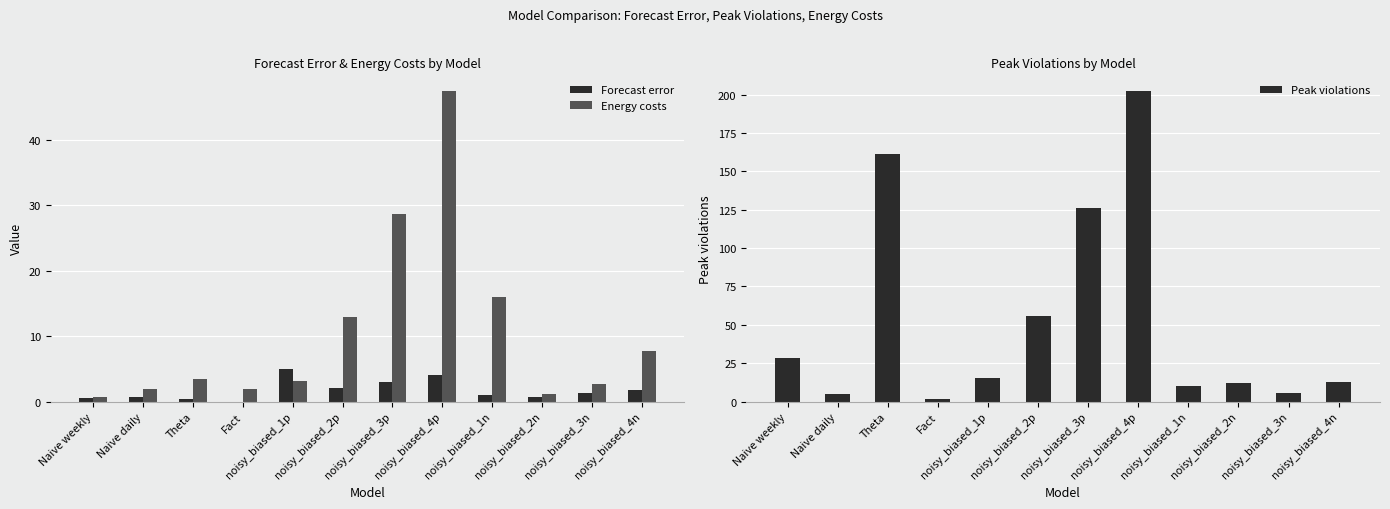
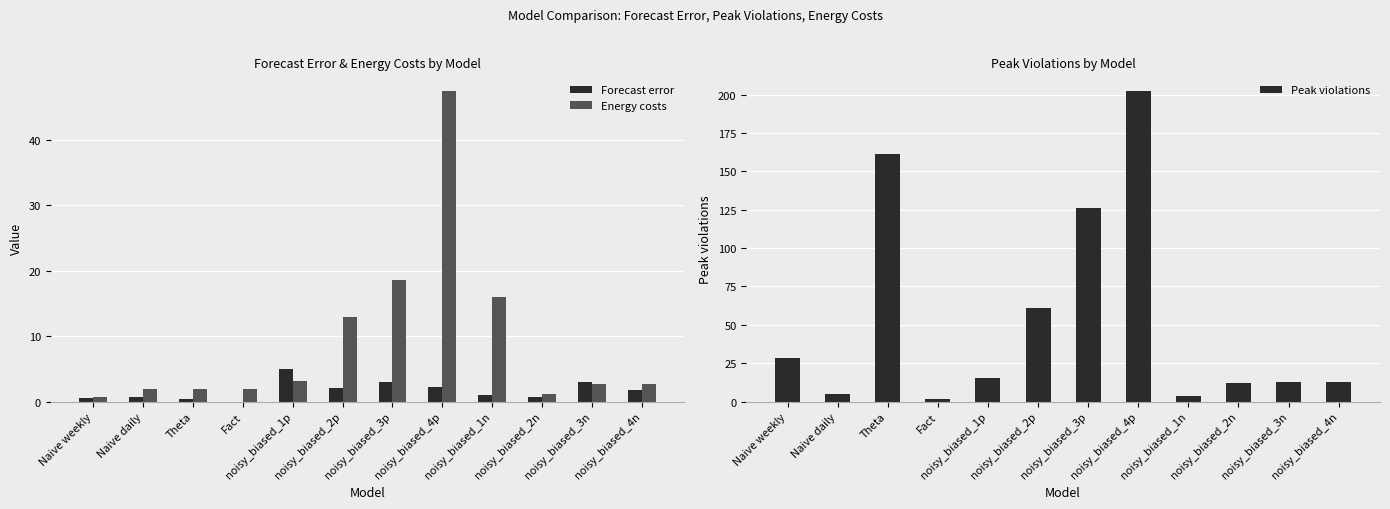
  {
    "Forecast Error & Energy Costs by Model": {
      "Forecast error": {
        "Naive weekly": 0,
        "Naive daily": 1,
        "Theta": 0,
        "Fact": 0,
        "noisy_biased_1p": 5,
        "noisy_biased_2p": 2,
        "noisy_biased_3p": 3,
-       "noisy_biased_4p": 4,
+       "noisy_biased_4p": 2,
        "noisy_biased_1n": 1,
        "noisy_biased_2n": 1,
-       "noisy_biased_3n": 1,
+       "noisy_biased_3n": 3,
        "noisy_biased_4n": 2
      },
      "Energy costs": {
        "Naive weekly": 1,
        "Naive daily": 2,
-       "Theta": 3,
+       "Theta": 2,
        "Fact": 2,
        "noisy_biased_1p": 3,
        "noisy_biased_2p": 13,
-       "noisy_biased_3p": 29,
+       "noisy_biased_3p": 19,
        "noisy_biased_4p": 47,
        "noisy_biased_1n": 16,
        "noisy_biased_2n": 1,
        "noisy_biased_3n": 3,
-       "noisy_biased_4n": 8
+       "noisy_biased_4n": 3
      }
    },
    "Peak Violations by Model": {
      "Naive weekly": 28,
      "Naive daily": 5,
      "Theta": 161,
      "Fact": 2,
      "noisy_biased_1p": 15,
-     "noisy_biased_2p": 56,
+     "noisy_biased_2p": 61,
      "noisy_biased_3p": 126,
      "noisy_biased_4p": 203,
-     "noisy_biased_1n": 10,
+     "noisy_biased_1n": 4,
      "noisy_biased_2n": 12,
-     "noisy_biased_3n": 5,
+     "noisy_biased_3n": 12,
      "noisy_biased_4n": 13
    }
  }
